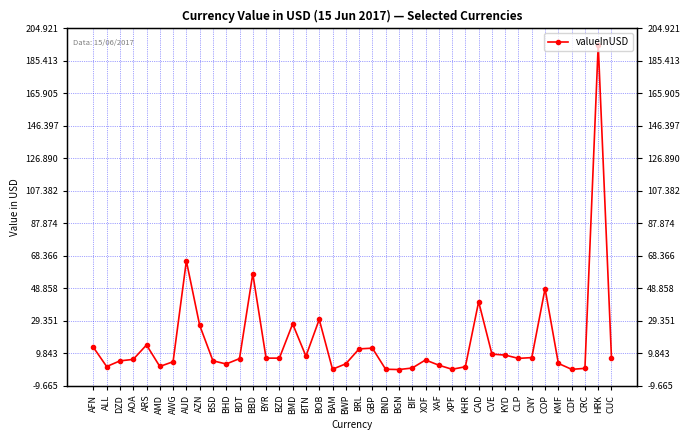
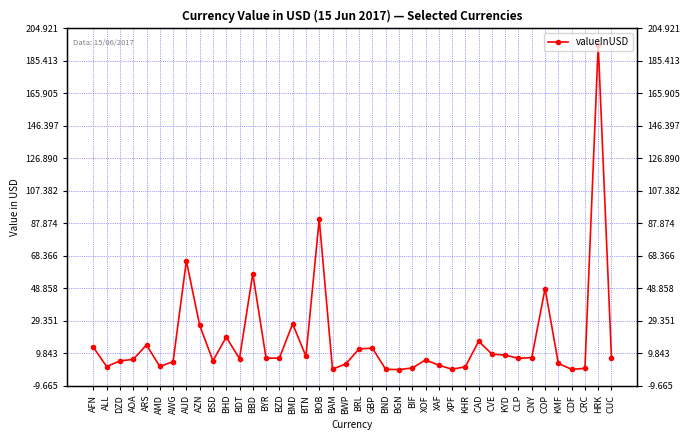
  {
    "AFN": 13,
    "ALL": 2,
    "DZD": 5,
    "AOA": 6,
    "ARS": 15,
    "AMD": 2,
    "AWG": 5,
    "AUD": 65,
    "AZN": 27,
    "BSD": 5,
-   "BHD": 3,
+   "BHD": 20,
    "BDT": 7,
    "BBD": 58,
    "BYR": 7,
    "BZD": 7,
    "BMD": 28,
    "BTN": 8,
-   "BOB": 30,
+   "BOB": 90,
    "BAM": 0,
    "BWP": 4,
    "BRL": 12,
    "GBP": 13,
    "BND": 0,
    "BGN": 0,
    "BIF": 1,
    "XOF": 6,
    "XAF": 3,
    "XPF": 0,
    "KHR": 2,
-   "CAD": 41,
+   "CAD": 17,
    "CVE": 9,
    "KYD": 9,
    "CLP": 7,
    "CNY": 7,
    "COP": 49,
    "KMF": 4,
    "CDF": 0,
    "CRC": 1,
    "CUC": 7
  }
